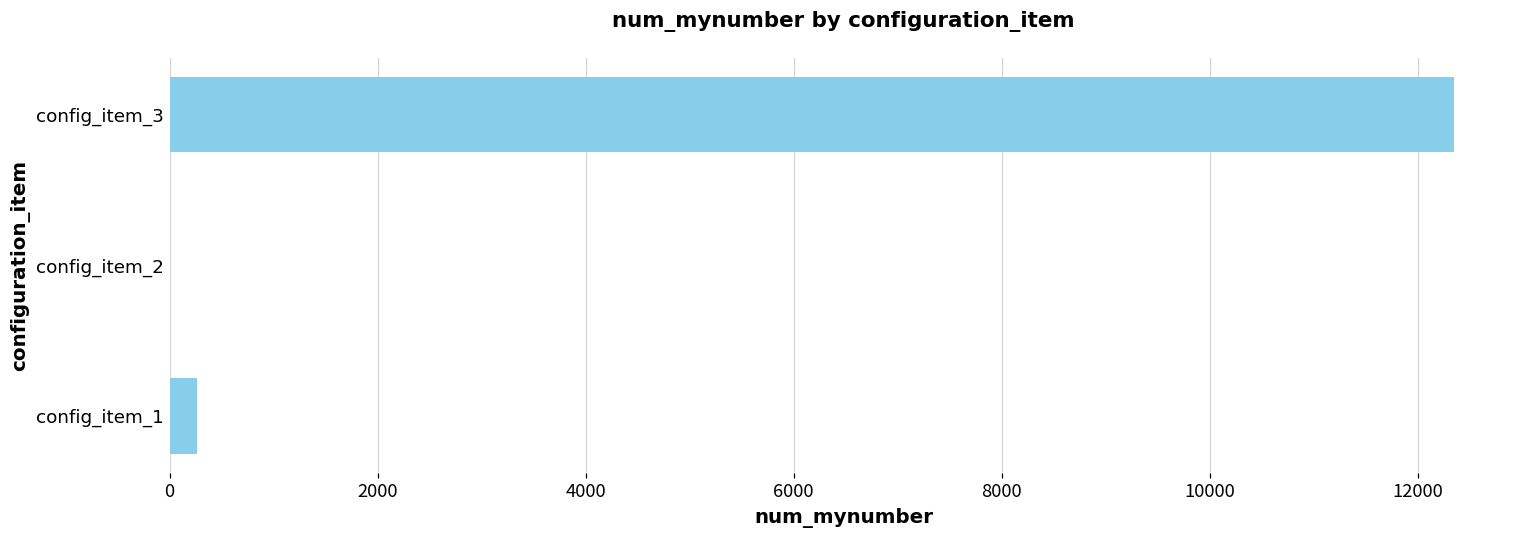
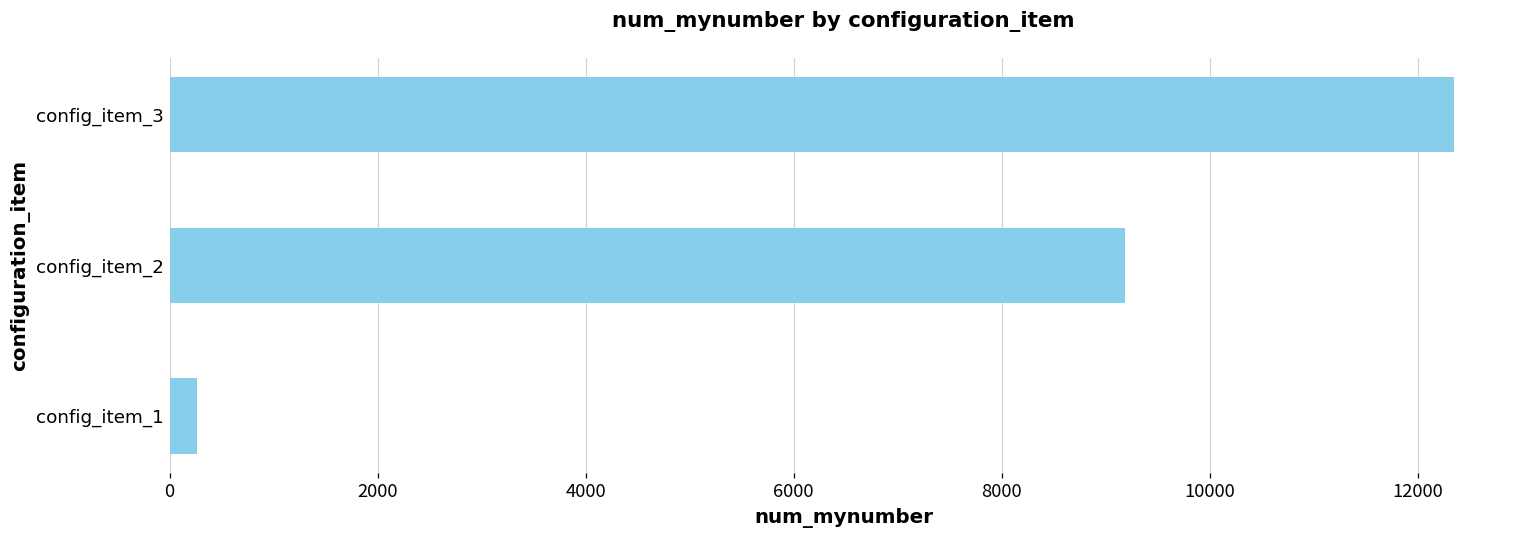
  {
    "config_item_3": 12300,
-   "config_item_2": 0,
+   "config_item_2": 9200,
    "config_item_1": 300
  }
